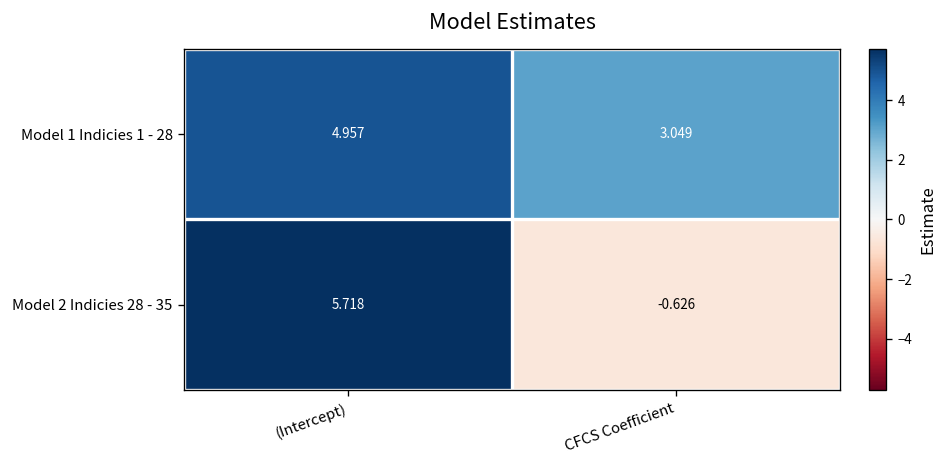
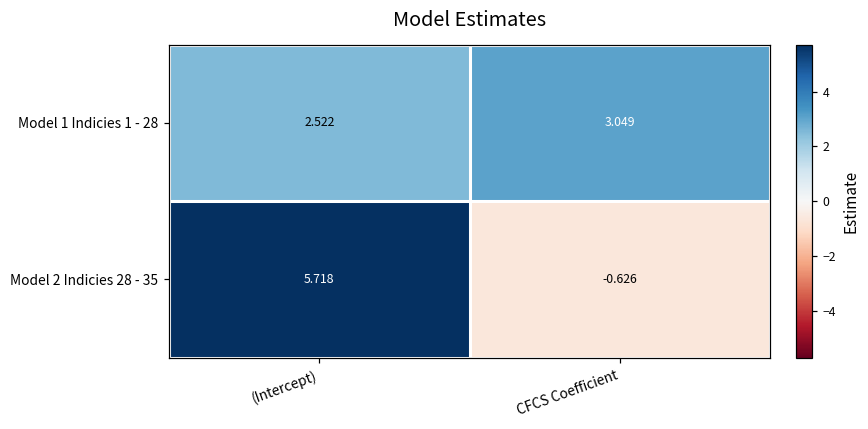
  {
    "Model 1 Indicies 1 - 28": {
-     "(Intercept)": 4.957,
+     "(Intercept)": 2.522,
      "CFCS Coefficient": 3.049
    },
    "Model 2 Indicies 28 - 35": {
      "(Intercept)": 5.718,
      "CFCS Coefficient": -0.626
    }
  }
